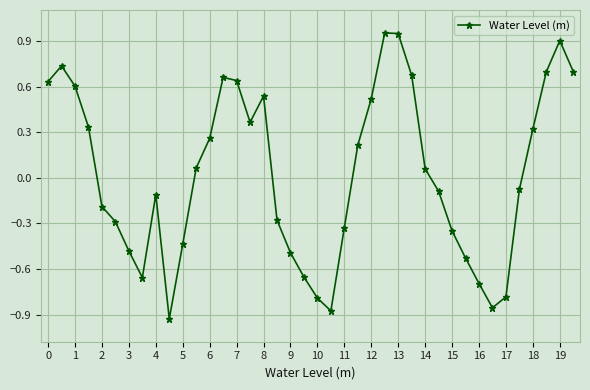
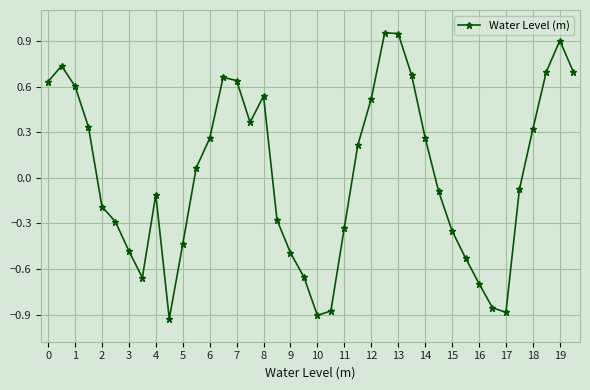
  {
    "0": 0.63,
    "1": 0.60,
    "2": -0.19,
    "3": -0.48,
    "4": -0.11,
    "5": -0.44,
    "6": 0.26,
    "7": 0.64,
    "8": 0.54,
    "9": -0.49,
-   "10": -0.79,
+   "10": -0.90,
    "11": -0.33,
    "12": 0.52,
    "13": 0.95,
-   "14": 0.06,
+   "14": 0.26,
    "15": -0.35,
    "16": -0.69,
-   "17": -0.78,
+   "17": -0.88,
    "18": 0.32,
    "19": 0.90
  }
